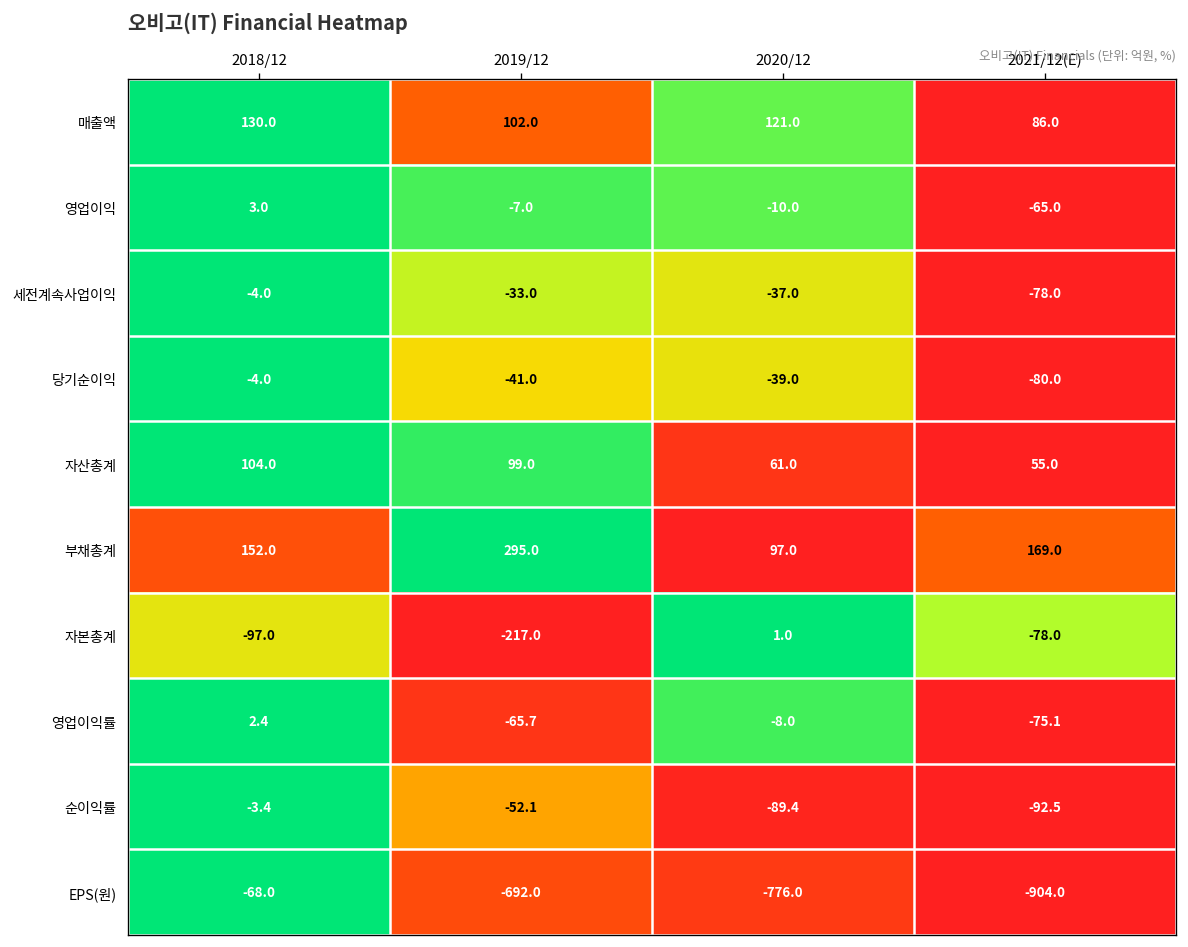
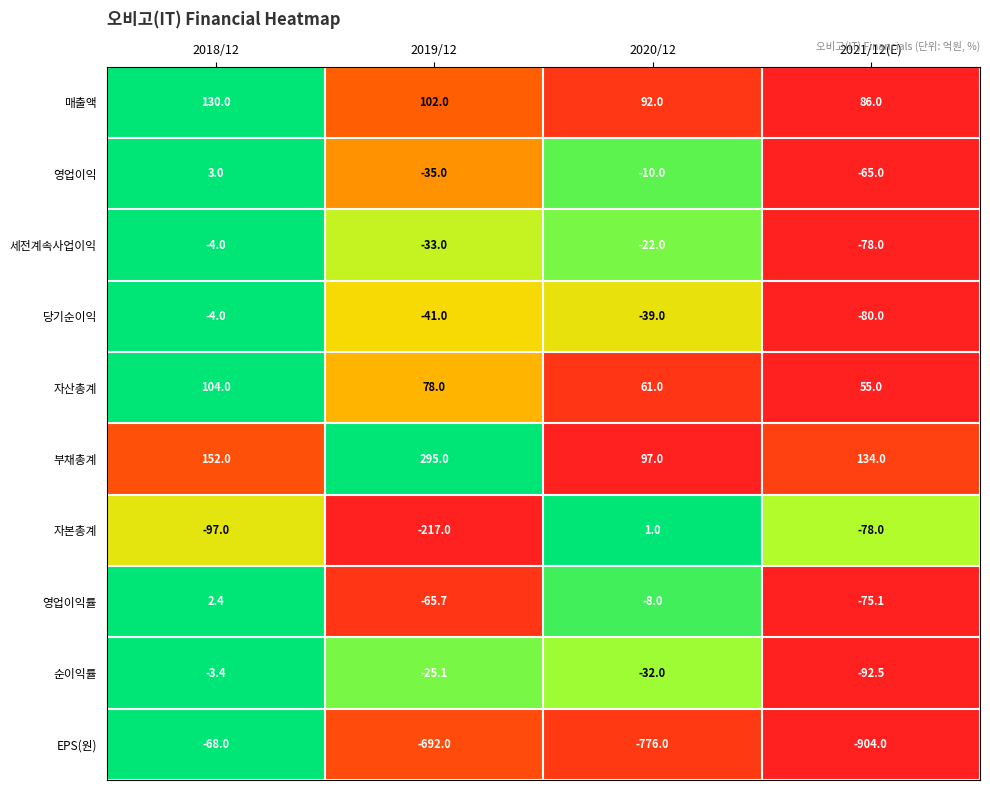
  {
    "매출액": {
      "2018/12": 130.0,
      "2019/12": 102.0,
-     "2020/12": 121.0,
+     "2020/12": 92.0,
      "2021/12(E)": 86.0
    },
    "영업이익": {
      "2018/12": 3.0,
-     "2019/12": -7.0,
+     "2019/12": -35.0,
      "2020/12": -10.0,
      "2021/12(E)": -65.0
    },
    "세전계속사업이익": {
      "2018/12": -4.0,
      "2019/12": -33.0,
-     "2020/12": -37.0,
+     "2020/12": -22.0,
      "2021/12(E)": -78.0
    },
    "당기순이익": {
      "2018/12": -4.0,
      "2019/12": -41.0,
      "2020/12": -39.0,
      "2021/12(E)": -80.0
    },
    "자산총계": {
      "2018/12": 104.0,
-     "2019/12": 99.0,
+     "2019/12": 78.0,
      "2020/12": 61.0,
      "2021/12(E)": 55.0
    },
    "부채총계": {
      "2018/12": 152.0,
      "2019/12": 295.0,
      "2020/12": 97.0,
-     "2021/12(E)": 169.0
+     "2021/12(E)": 134.0
    },
    "자본총계": {
      "2018/12": -97.0,
      "2019/12": -217.0,
      "2020/12": 1.0,
      "2021/12(E)": -78.0
    },
    "영업이익률": {
      "2018/12": 2.4,
      "2019/12": -65.7,
      "2020/12": -8.0,
      "2021/12(E)": -75.1
    },
    "순이익률": {
      "2018/12": -3.4,
-     "2019/12": -52.1,
-     "2020/12": -89.4,
+     "2019/12": -25.1,
+     "2020/12": -32.0,
      "2021/12(E)": -92.5
    },
    "EPS(원)": {
      "2018/12": -68.0,
      "2019/12": -692.0,
      "2020/12": -776.0,
      "2021/12(E)": -904.0
    }
  }
